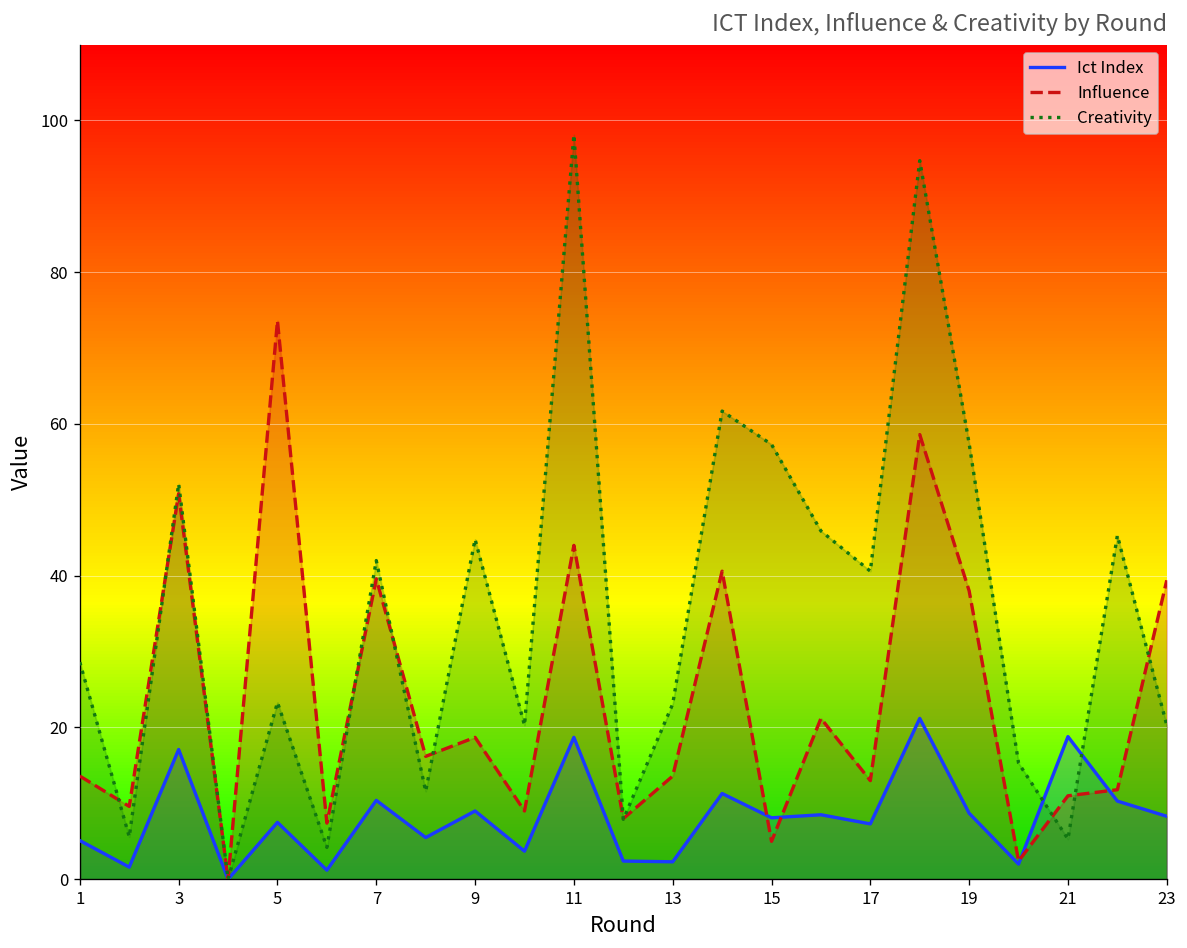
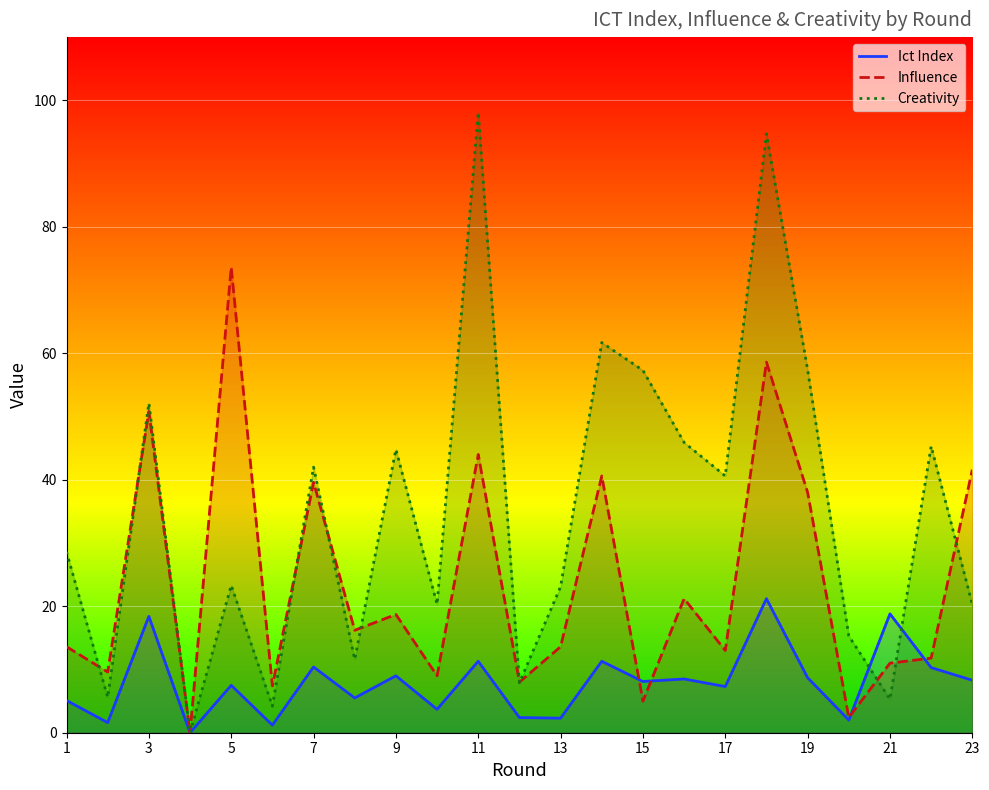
  {
    "Ict Index": {
      "1": 5,
-     "3": 17,
+     "3": 18,
      "5": 8,
      "7": 10,
      "9": 9,
-     "11": 19,
+     "11": 11,
      "13": 2,
      "15": 8,
      "17": 7,
      "19": 9,
      "21": 19,
      "23": 8
    },
    "Influence": {
      "1": 14,
      "3": 51,
      "5": 74,
      "7": 40,
      "9": 19,
      "11": 44,
      "13": 14,
      "15": 5,
      "17": 13,
      "19": 38,
      "21": 11,
-     "23": 39
+     "23": 42
    },
    "Creativity": {
      "1": 29,
      "3": 52,
      "5": 23,
      "7": 42,
      "9": 45,
      "11": 98,
      "13": 23,
      "15": 57,
      "17": 41,
      "19": 57,
      "21": 5,
      "23": 20
    }
  }
